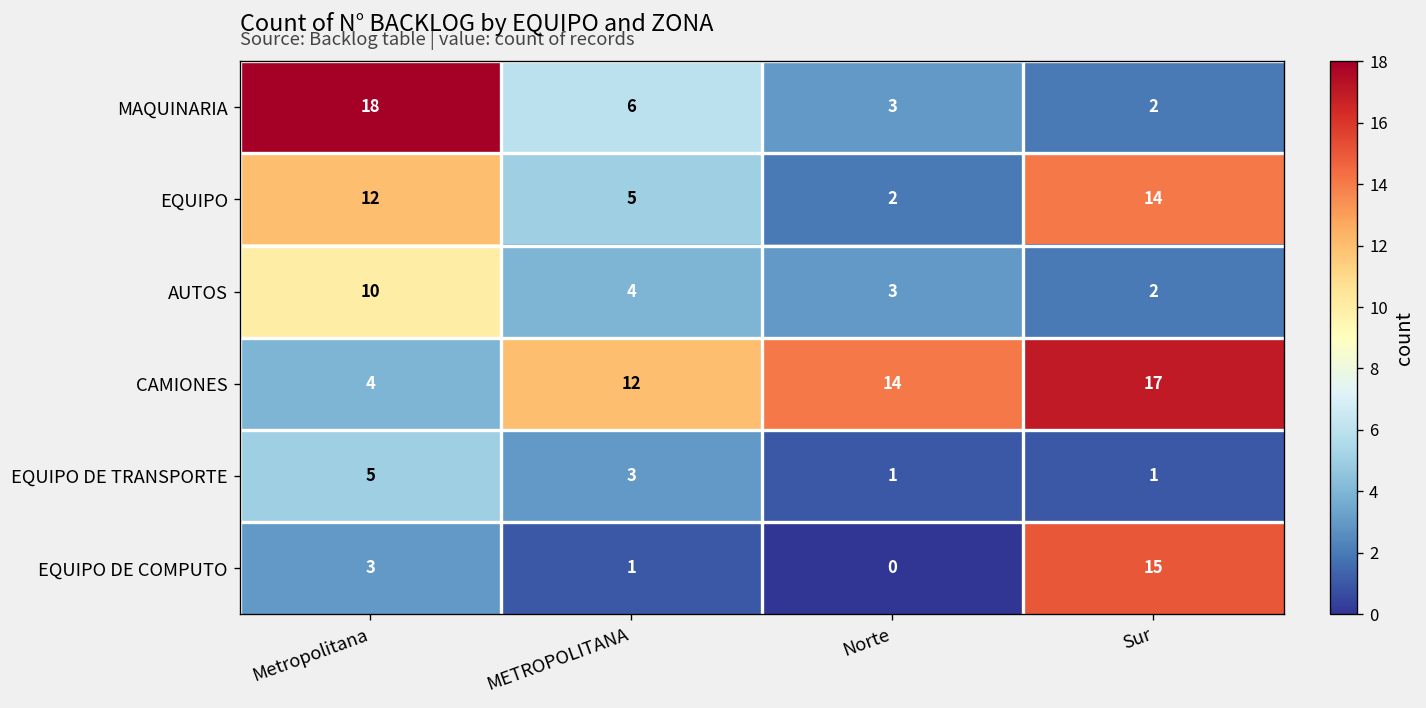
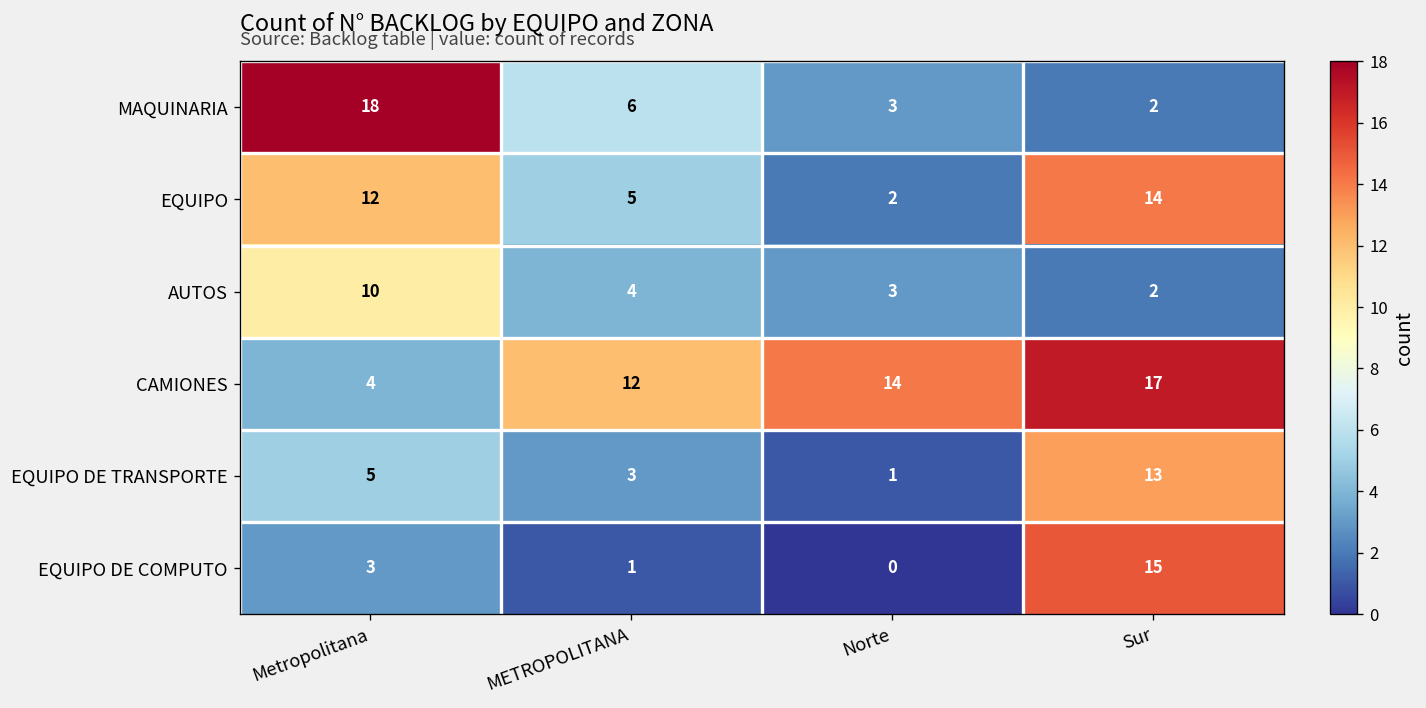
  {
    "MAQUINARIA": {
      "Metropolitana": 18,
      "METROPOLITANA": 6,
      "Norte": 3,
      "Sur": 2
    },
    "EQUIPO": {
      "Metropolitana": 12,
      "METROPOLITANA": 5,
      "Norte": 2,
      "Sur": 14
    },
    "AUTOS": {
      "Metropolitana": 10,
      "METROPOLITANA": 4,
      "Norte": 3,
      "Sur": 2
    },
    "CAMIONES": {
      "Metropolitana": 4,
      "METROPOLITANA": 12,
      "Norte": 14,
      "Sur": 17
    },
    "EQUIPO DE TRANSPORTE": {
      "Metropolitana": 5,
      "METROPOLITANA": 3,
      "Norte": 1,
-     "Sur": 1
+     "Sur": 13
    },
    "EQUIPO DE COMPUTO": {
      "Metropolitana": 3,
      "METROPOLITANA": 1,
      "Norte": 0,
      "Sur": 15
    }
  }
